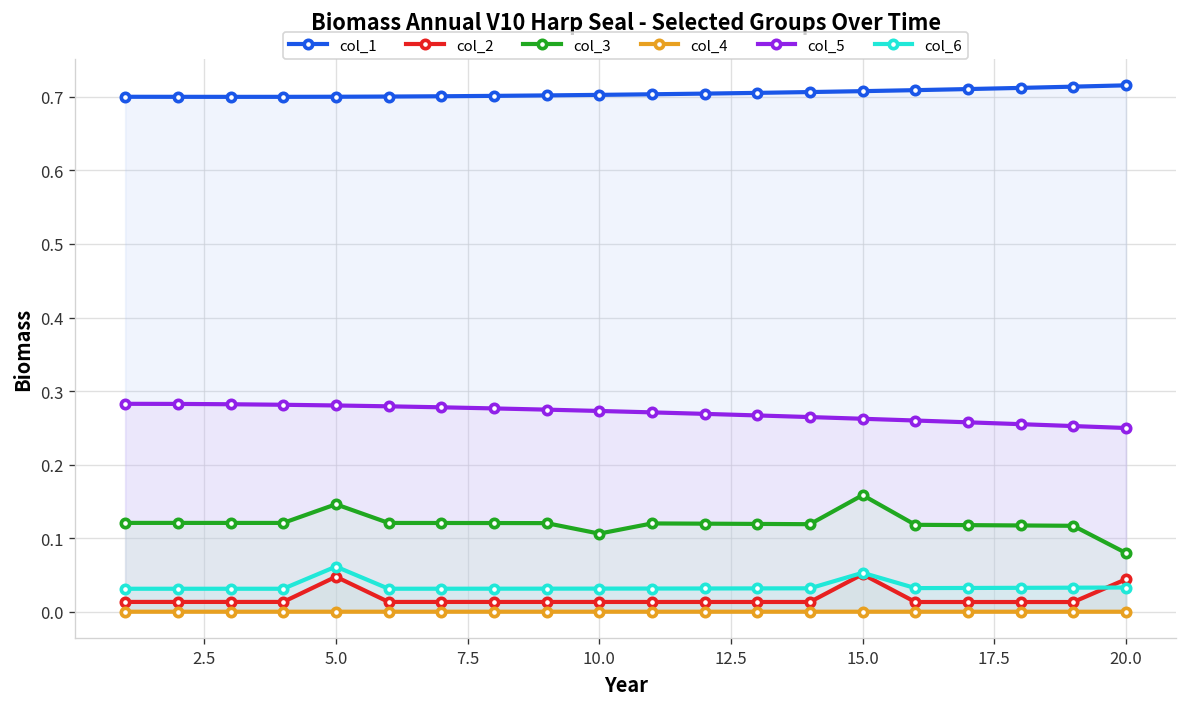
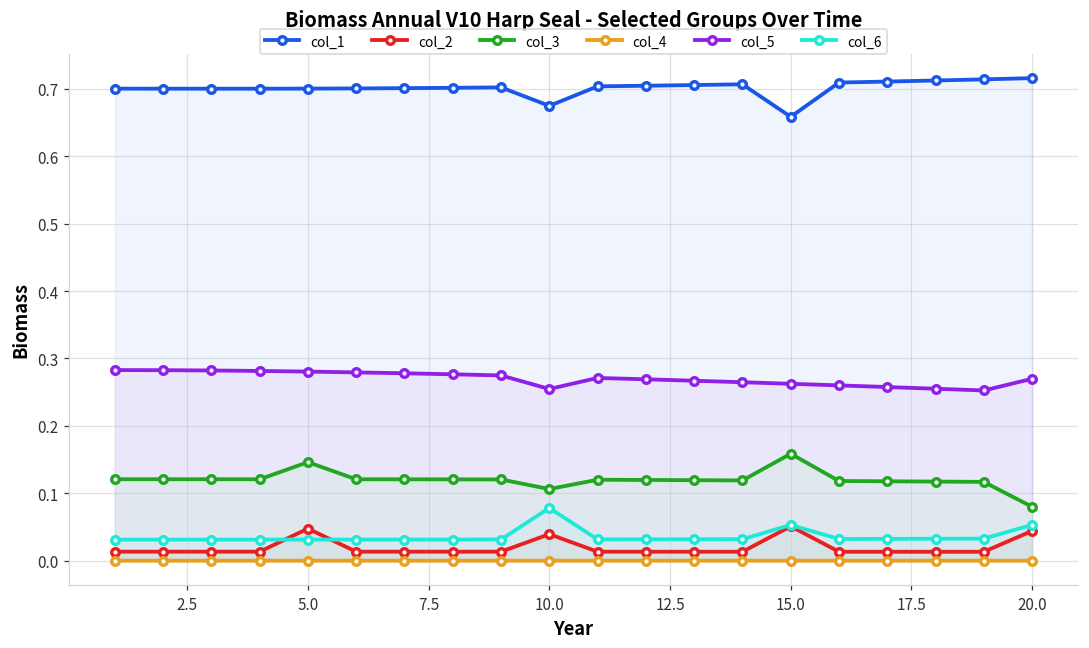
  {
    "col_1": {
      "5.0": 0.70,
-     "10.0": 0.70,
-     "15.0": 0.71,
+     "10.0": 0.67,
+     "15.0": 0.66,
      "20.0": 0.72
    },
    "col_2": {
      "5.0": 0.05,
-     "10.0": 0.01,
+     "10.0": 0.04,
      "20.0": 0.04
    },
    "col_3": {
      "5.0": 0.15,
      "10.0": 0.11,
      "15.0": 0.16,
      "20.0": 0.08
    },
    "col_4": {
      "5.0": 0.00,
      "10.0": 0.00,
      "15.0": 0.00,
      "20.0": 0.00
    },
    "col_5": {
      "5.0": 0.28,
-     "10.0": 0.27,
+     "10.0": 0.25,
      "15.0": 0.26,
-     "20.0": 0.25
+     "20.0": 0.27
    },
    "col_6": {
-     "5.0": 0.06,
-     "10.0": 0.03,
-     "20.0": 0.03
+     "5.0": 0.03,
+     "10.0": 0.08,
+     "20.0": 0.05
    }
  }
